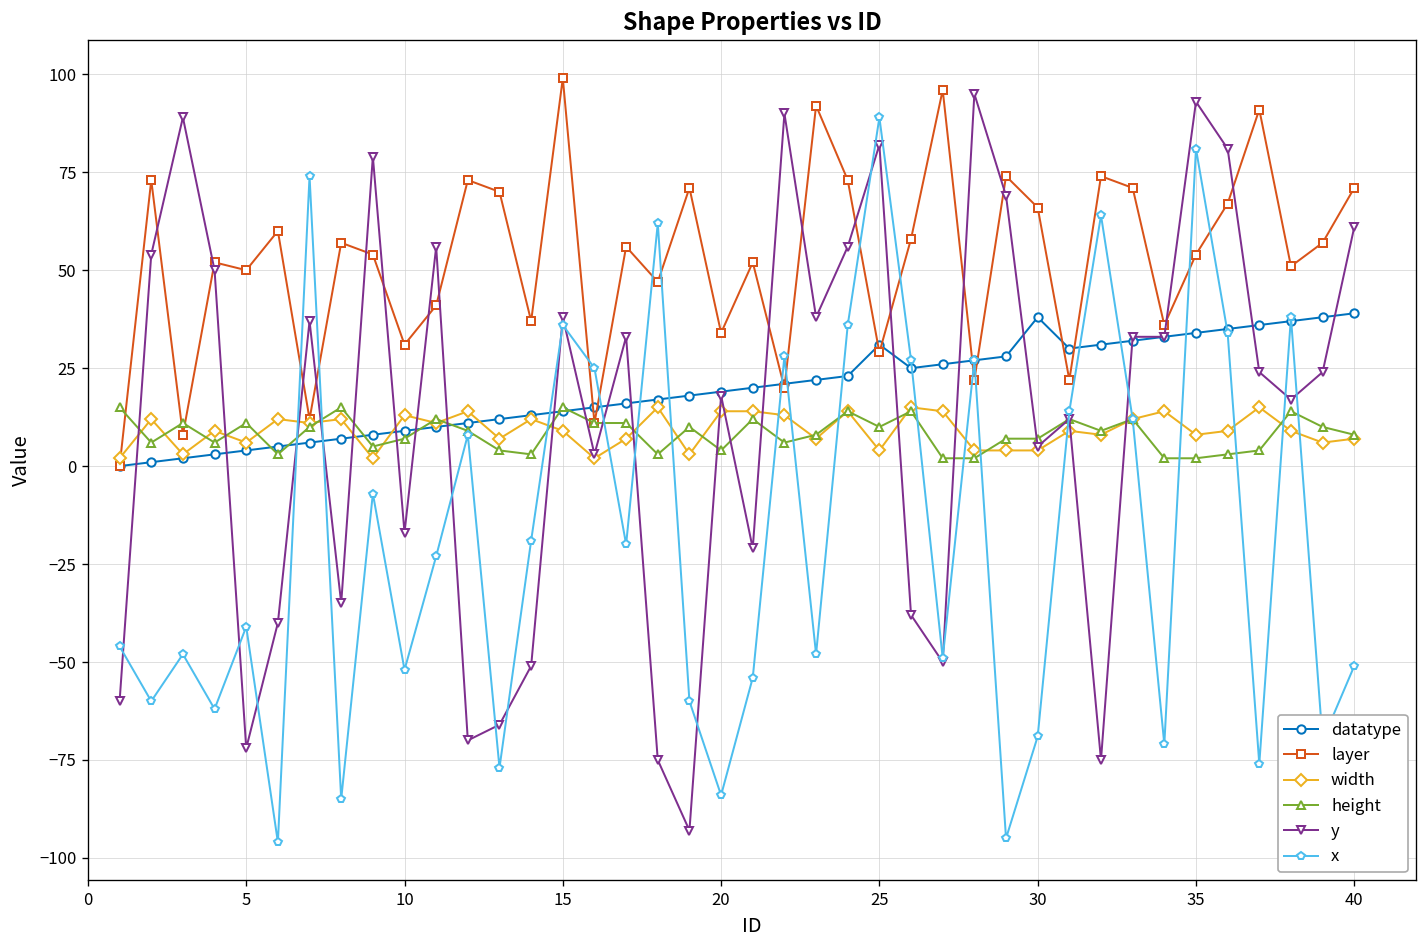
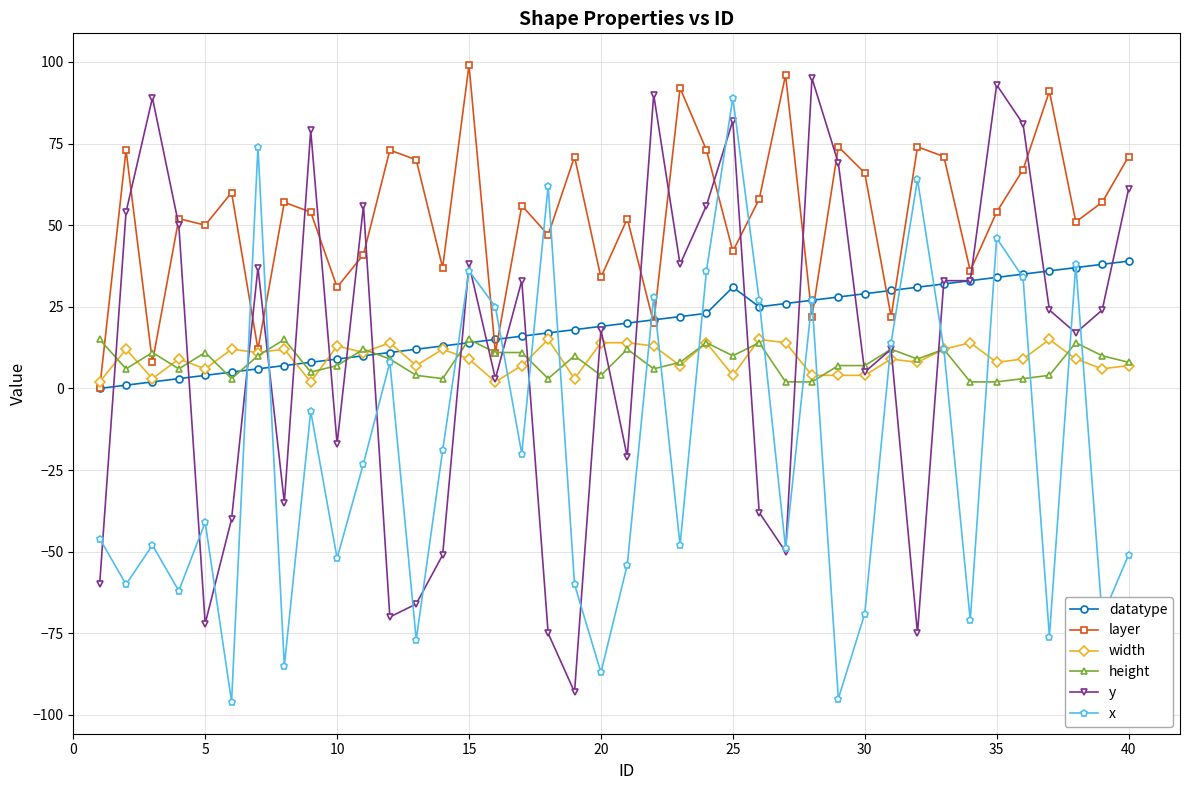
  {
    "datatype": {
      "5": 4,
      "10": 9,
      "15": 14,
      "20": 19,
      "25": 31,
-     "30": 38,
+     "30": 29,
      "35": 34,
      "40": 39
    },
    "layer": {
      "5": 50,
      "10": 31,
      "15": 99,
      "20": 34,
-     "25": 29,
+     "25": 42,
      "30": 66,
      "35": 54,
      "40": 71
    },
    "width": {
      "5": 6,
      "10": 13,
      "15": 9,
      "20": 14,
      "25": 4,
      "30": 4,
      "35": 8,
      "40": 7
    },
    "height": {
      "5": 11,
      "10": 7,
      "15": 15,
      "20": 4,
      "25": 10,
      "30": 7,
      "35": 2,
      "40": 8
    },
    "y": {
      "5": -72,
      "10": -17,
      "15": 38,
      "20": 18,
      "25": 82,
      "30": 5,
      "35": 93,
      "40": 61
    },
    "x": {
      "5": -41,
      "10": -52,
      "15": 36,
-     "20": -84,
+     "20": -87,
      "25": 89,
      "30": -69,
-     "35": 81,
+     "35": 46,
      "40": -51
    }
  }
